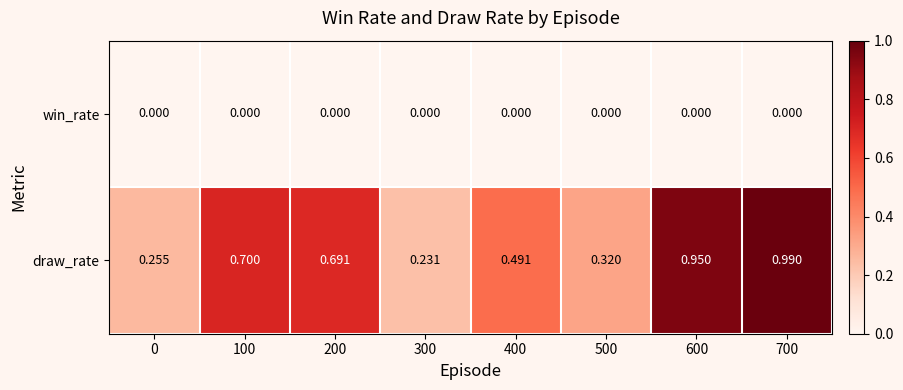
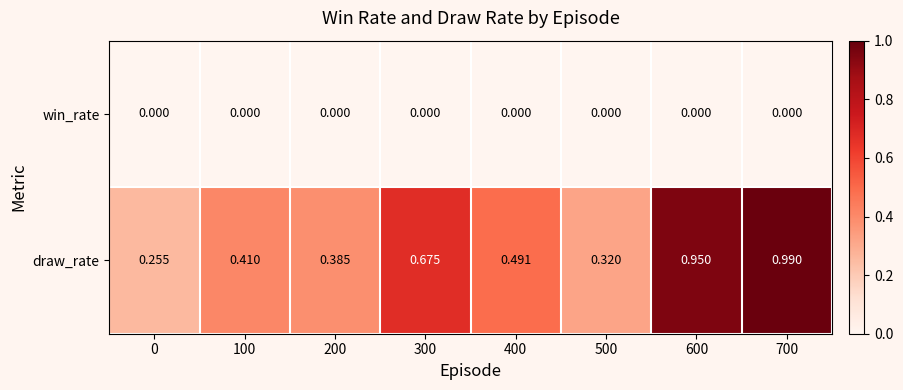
  {
    "win_rate": {
      "0": 0.000,
      "100": 0.000,
      "200": 0.000,
      "300": 0.000,
      "400": 0.000,
      "500": 0.000,
      "600": 0.000,
      "700": 0.000
    },
    "draw_rate": {
      "0": 0.255,
-     "100": 0.700,
-     "200": 0.691,
-     "300": 0.231,
+     "100": 0.410,
+     "200": 0.385,
+     "300": 0.675,
      "400": 0.491,
      "500": 0.320,
      "600": 0.950,
      "700": 0.990
    }
  }
